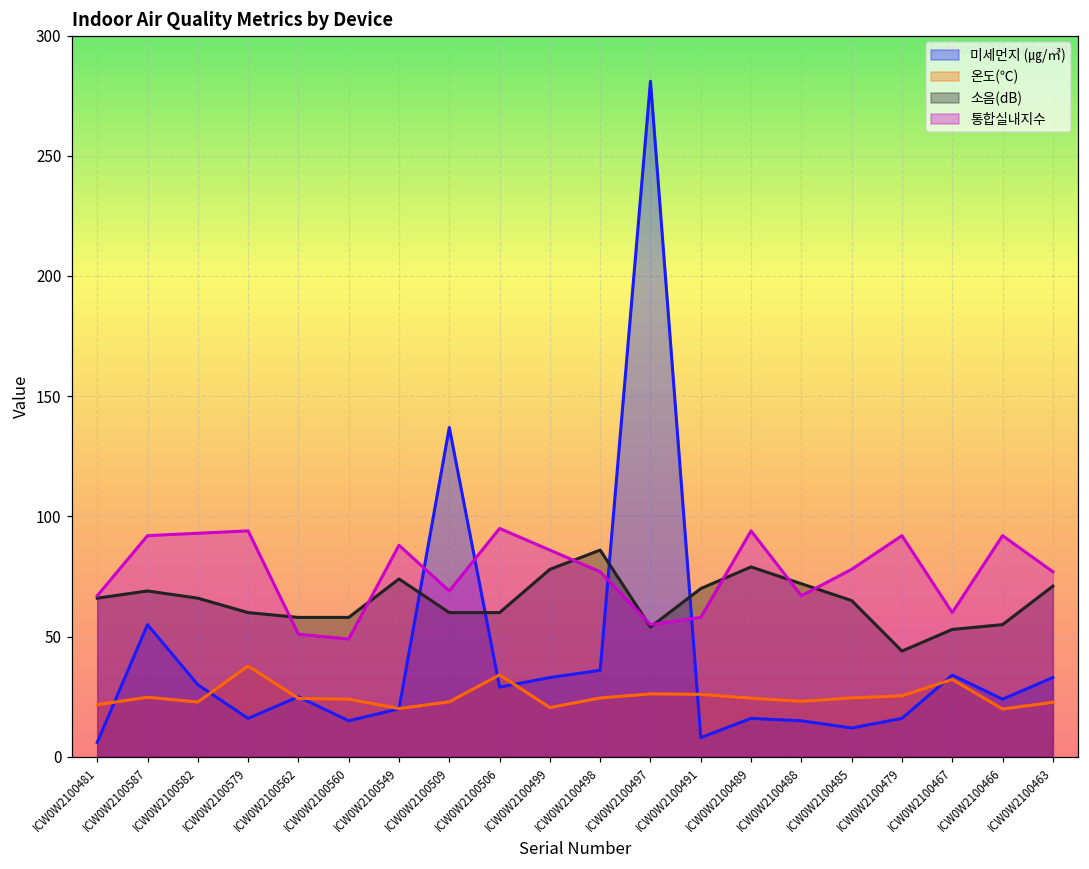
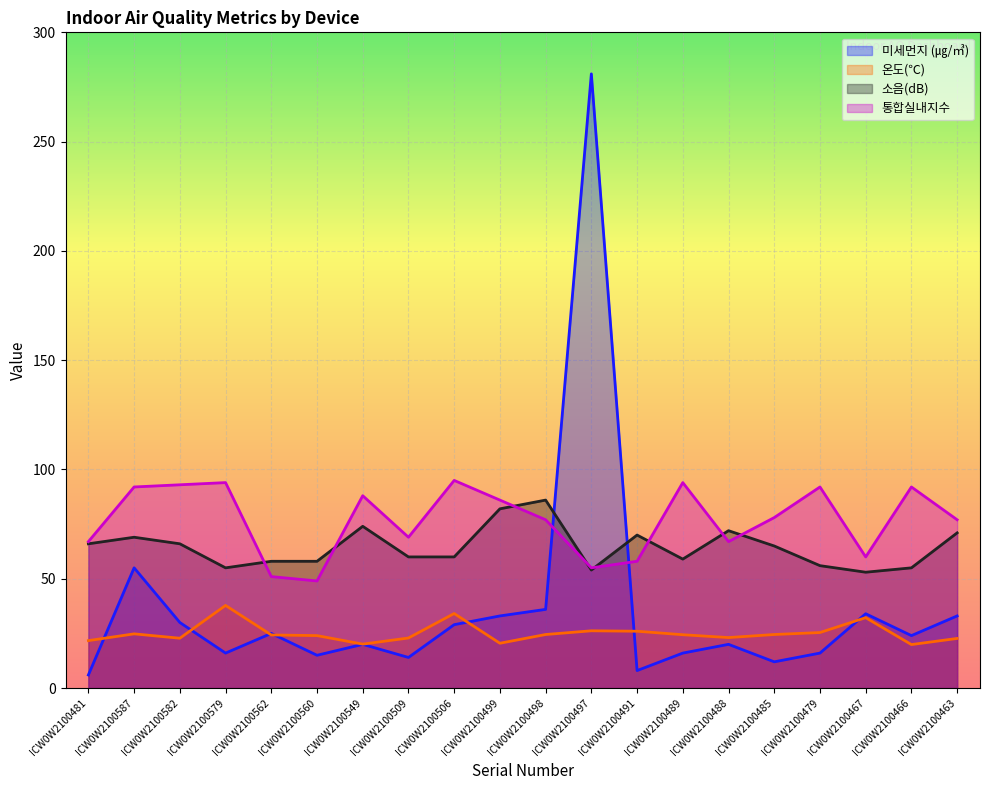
  {
    "미세먼지 (㎍/㎥)": {
      "ICW0W2100481": 6,
      "ICW0W2100587": 55,
      "ICW0W2100582": 30,
      "ICW0W2100579": 16,
      "ICW0W2100560": 15,
-     "ICW0W2100509": 137,
+     "ICW0W2100509": 14,
      "ICW0W2100506": 29,
      "ICW0W2100499": 33,
      "ICW0W2100498": 36,
      "ICW0W2100497": 281,
      "ICW0W2100491": 8,
      "ICW0W2100489": 16,
-     "ICW0W2100488": 15,
+     "ICW0W2100488": 20,
      "ICW0W2100485": 12,
      "ICW0W2100479": 16,
      "ICW0W2100467": 34,
      "ICW0W2100466": 24,
      "ICW0W2100463": 33
    },
    "온도(℃)": {
      "ICW0W2100481": 22,
      "ICW0W2100587": 25,
      "ICW0W2100582": 23,
      "ICW0W2100579": 38,
      "ICW0W2100560": 24,
      "ICW0W2100509": 23,
      "ICW0W2100506": 34,
      "ICW0W2100499": 21,
      "ICW0W2100498": 25,
      "ICW0W2100497": 26,
      "ICW0W2100491": 26,
      "ICW0W2100489": 24,
      "ICW0W2100488": 23,
      "ICW0W2100485": 25,
      "ICW0W2100479": 25,
      "ICW0W2100467": 32,
      "ICW0W2100466": 20,
      "ICW0W2100463": 23
    },
    "소음(dB)": {
      "ICW0W2100587": 69,
      "ICW0W2100582": 66,
-     "ICW0W2100579": 60,
+     "ICW0W2100579": 55,
      "ICW0W2100562": 58,
      "ICW0W2100560": 58,
      "ICW0W2100549": 74,
      "ICW0W2100509": 60,
      "ICW0W2100506": 60,
-     "ICW0W2100499": 78,
+     "ICW0W2100499": 82,
      "ICW0W2100498": 86,
      "ICW0W2100491": 70,
-     "ICW0W2100489": 79,
+     "ICW0W2100489": 59,
      "ICW0W2100488": 72,
      "ICW0W2100485": 65,
-     "ICW0W2100479": 44,
+     "ICW0W2100479": 56,
      "ICW0W2100467": 53,
      "ICW0W2100466": 55,
      "ICW0W2100463": 71
    },
    "통합실내지수": {
      "ICW0W2100587": 92,
      "ICW0W2100582": 93,
      "ICW0W2100579": 94,
      "ICW0W2100562": 51,
      "ICW0W2100560": 49,
      "ICW0W2100549": 88,
      "ICW0W2100509": 69,
      "ICW0W2100506": 95,
      "ICW0W2100499": 86,
      "ICW0W2100498": 77,
      "ICW0W2100491": 58,
      "ICW0W2100489": 94,
      "ICW0W2100488": 67,
      "ICW0W2100485": 78,
      "ICW0W2100479": 92,
      "ICW0W2100467": 60,
      "ICW0W2100466": 92,
      "ICW0W2100463": 77
    }
  }
